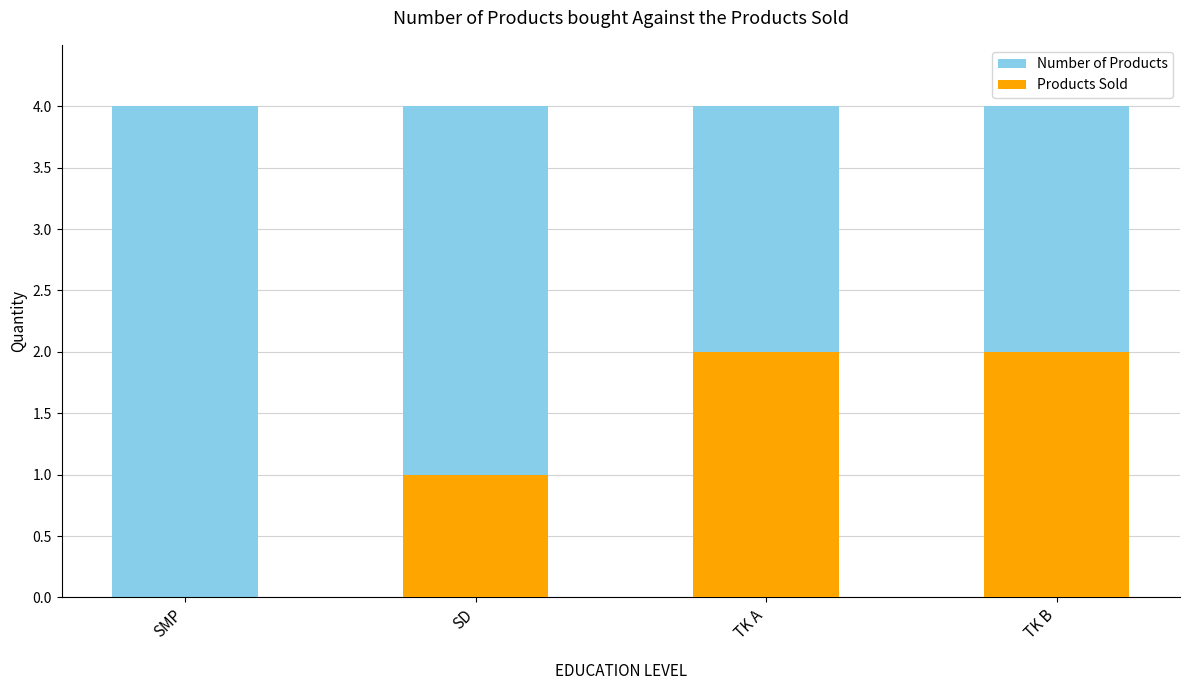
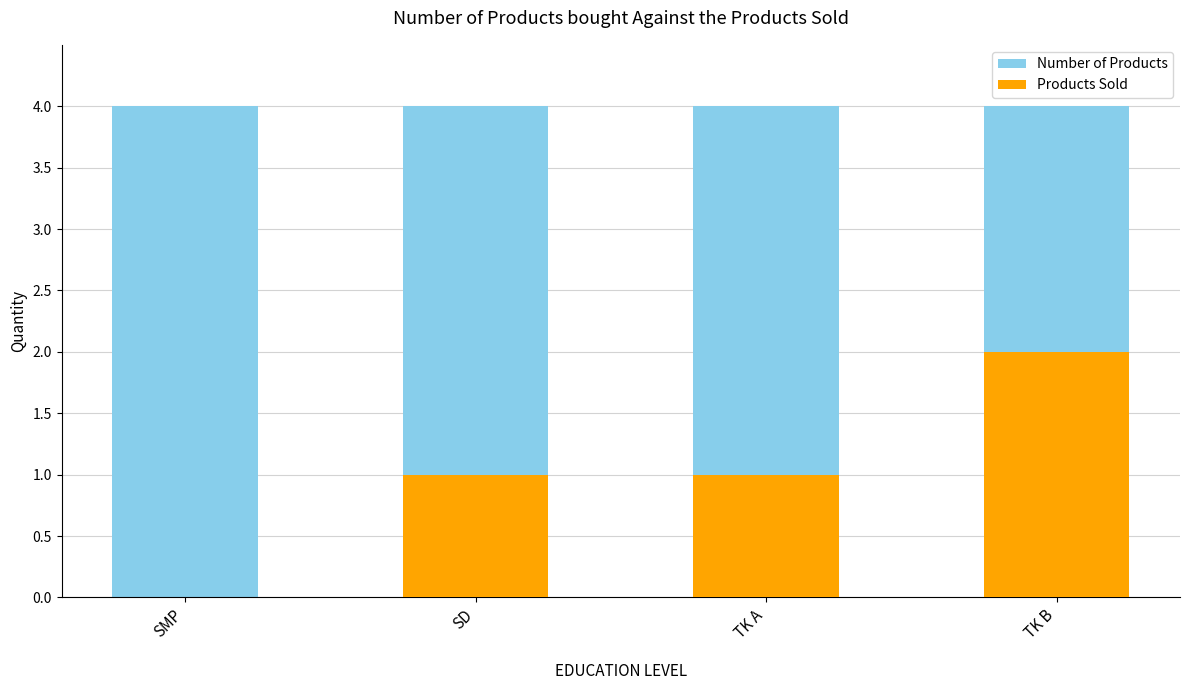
  {
    "Number of Products": {
      "SMP": 4,
      "SD": 4,
      "TK A": 4,
      "TK B": 4
    },
    "Products Sold": {
      "SMP": 0,
-     "TK A": 2
+     "TK A": 1
    }
  }
